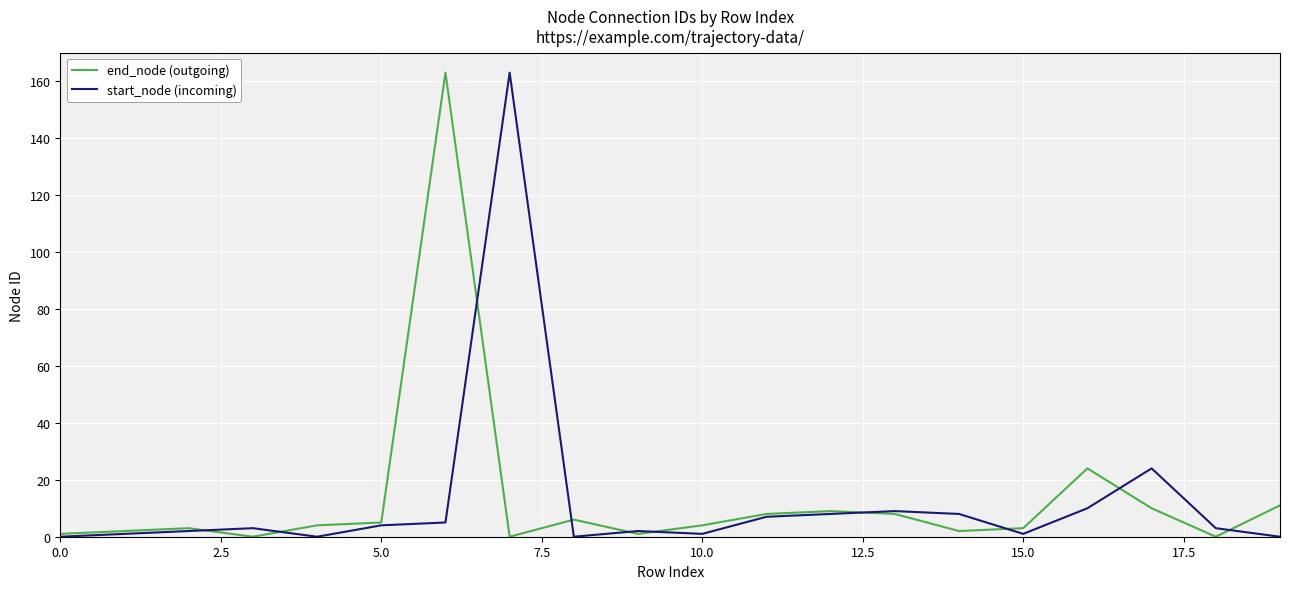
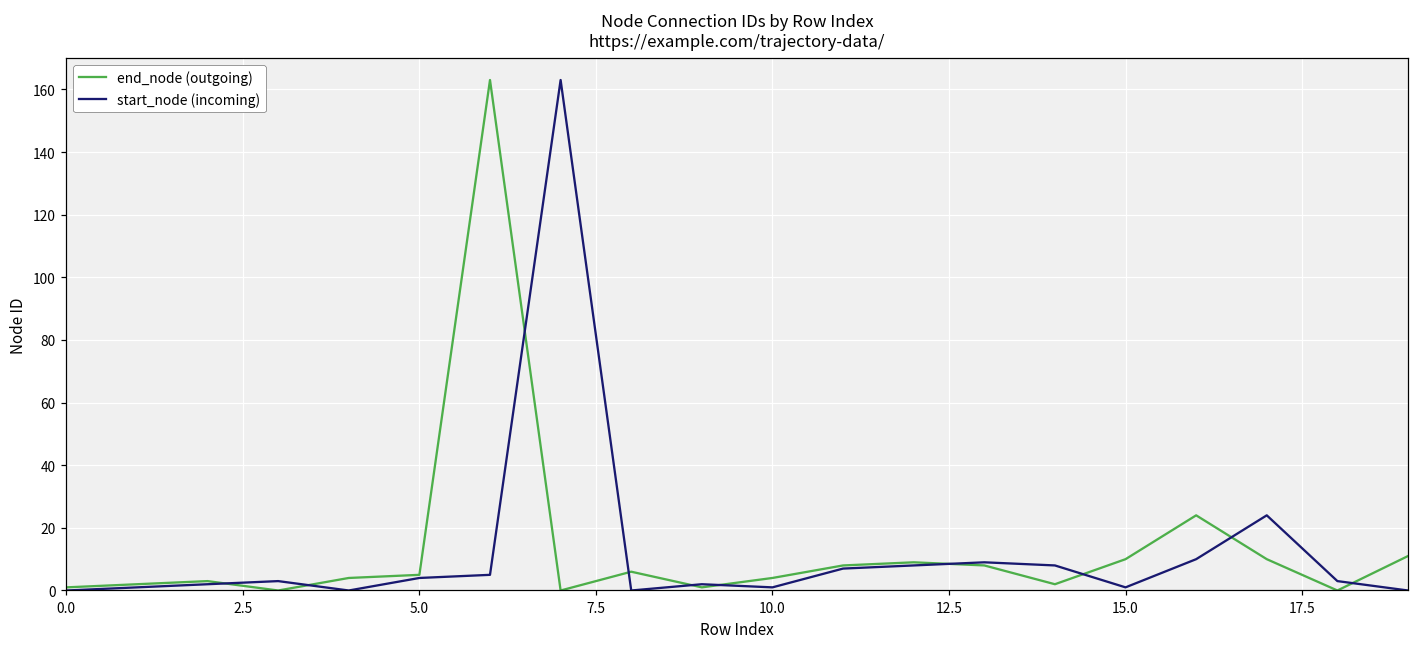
  {
    "end_node (outgoing)": {
      "0.0": 1,
      "5.0": 5,
      "10.0": 4,
-     "15.0": 3
+     "15.0": 10
    },
    "start_node (incoming)": {
      "0.0": 0,
      "5.0": 4,
      "10.0": 1,
      "15.0": 1
    }
  }
